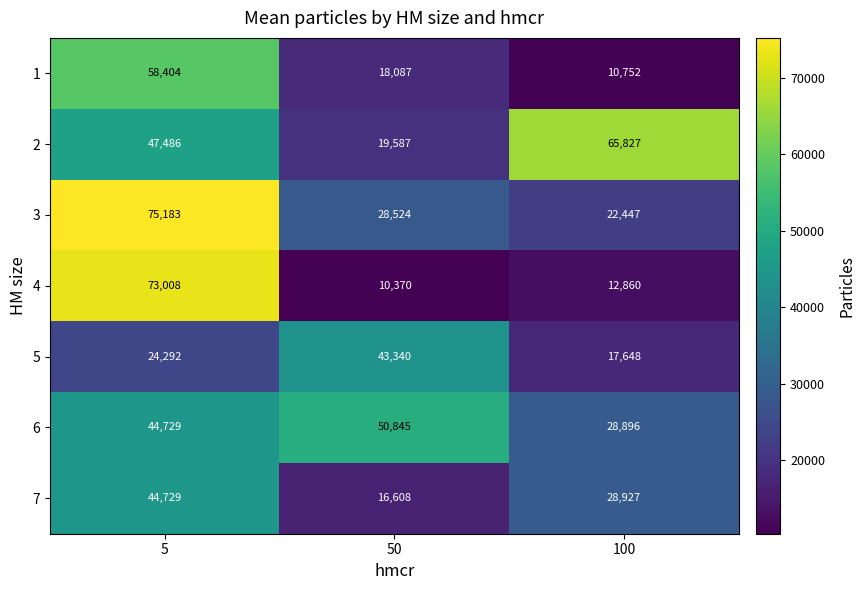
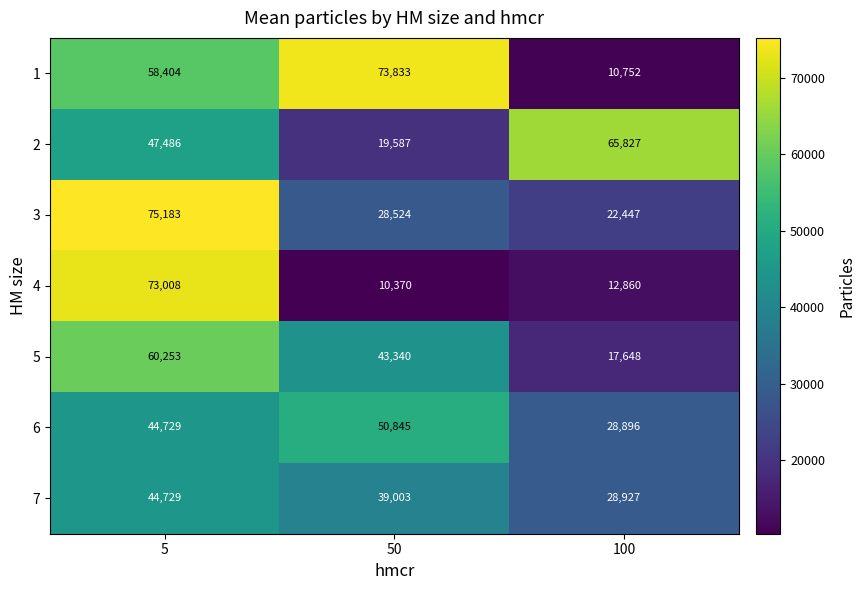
  {
    "1": {
      "5": "58,404",
-     "50": "18,087",
+     "50": "73,833",
      "100": "10,752"
    },
    "2": {
      "5": "47,486",
      "50": "19,587",
      "100": "65,827"
    },
    "3": {
      "5": "75,183",
      "50": "28,524",
      "100": "22,447"
    },
    "4": {
      "5": "73,008",
      "50": "10,370",
      "100": "12,860"
    },
    "5": {
-     "5": "24,292",
+     "5": "60,253",
      "50": "43,340",
      "100": "17,648"
    },
    "6": {
      "5": "44,729",
      "50": "50,845",
      "100": "28,896"
    },
    "7": {
      "5": "44,729",
-     "50": "16,608",
+     "50": "39,003",
      "100": "28,927"
    }
  }
